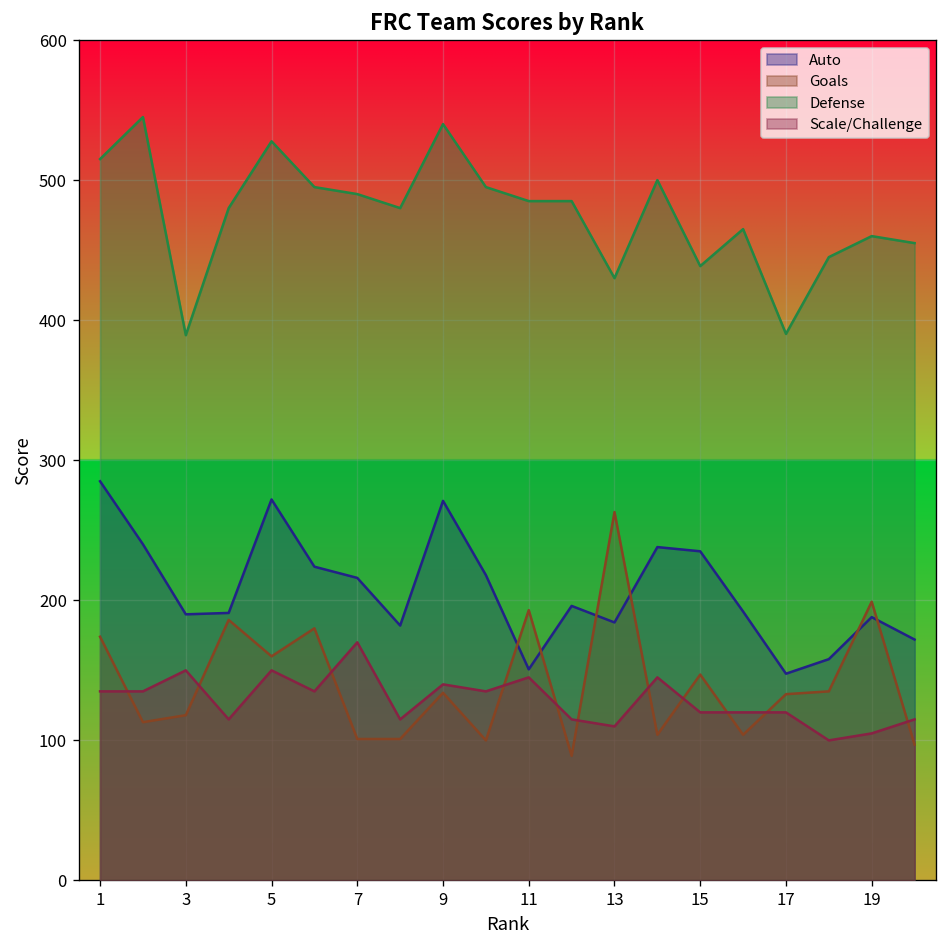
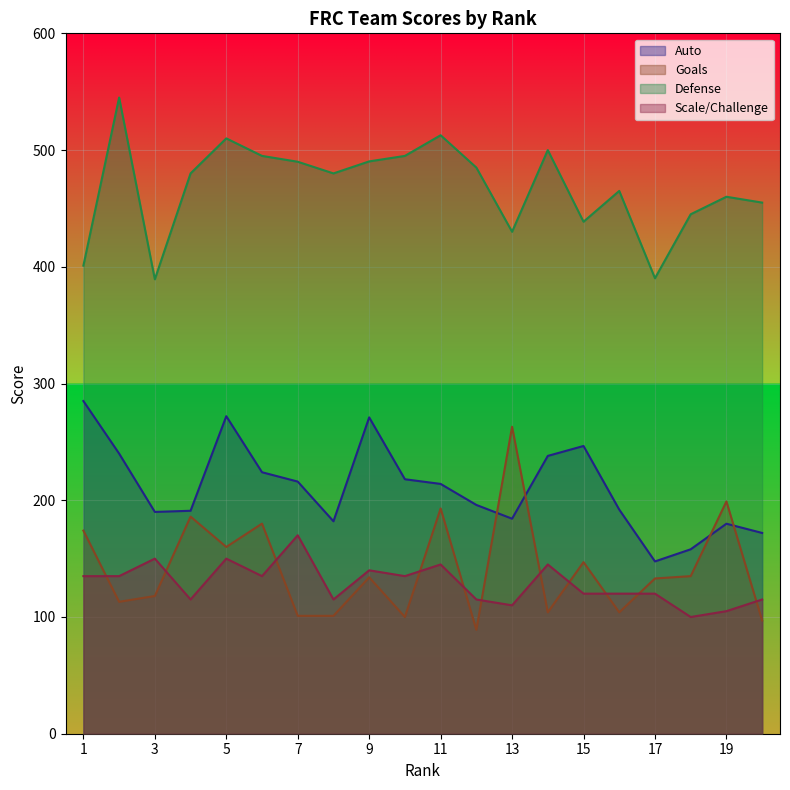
  {
    "Auto": {
      "1": 285,
      "3": 190,
      "5": 272,
      "7": 216,
      "9": 271,
-     "11": 151,
+     "11": 214,
      "13": 184,
-     "15": 235,
+     "15": 247,
      "17": 148,
-     "19": 188
+     "19": 180
    },
    "Defense": {
-     "1": 515,
+     "1": 401,
      "3": 389,
-     "5": 528,
+     "5": 510,
      "7": 490,
-     "9": 540,
-     "11": 485,
+     "9": 490,
+     "11": 513,
      "13": 430,
      "15": 439,
      "17": 390,
      "19": 460
    }
  }
